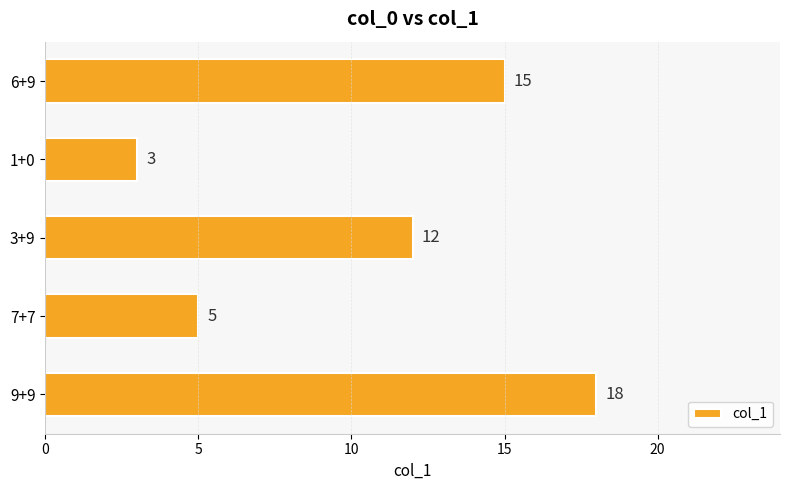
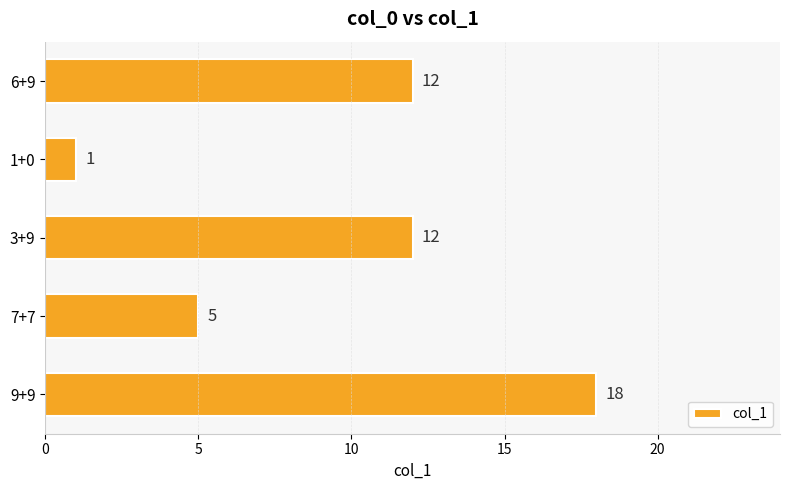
  {
-   "6+9": 15,
-   "1+0": 3,
+   "6+9": 12,
+   "1+0": 1,
    "3+9": 12,
    "7+7": 5,
    "9+9": 18
  }
